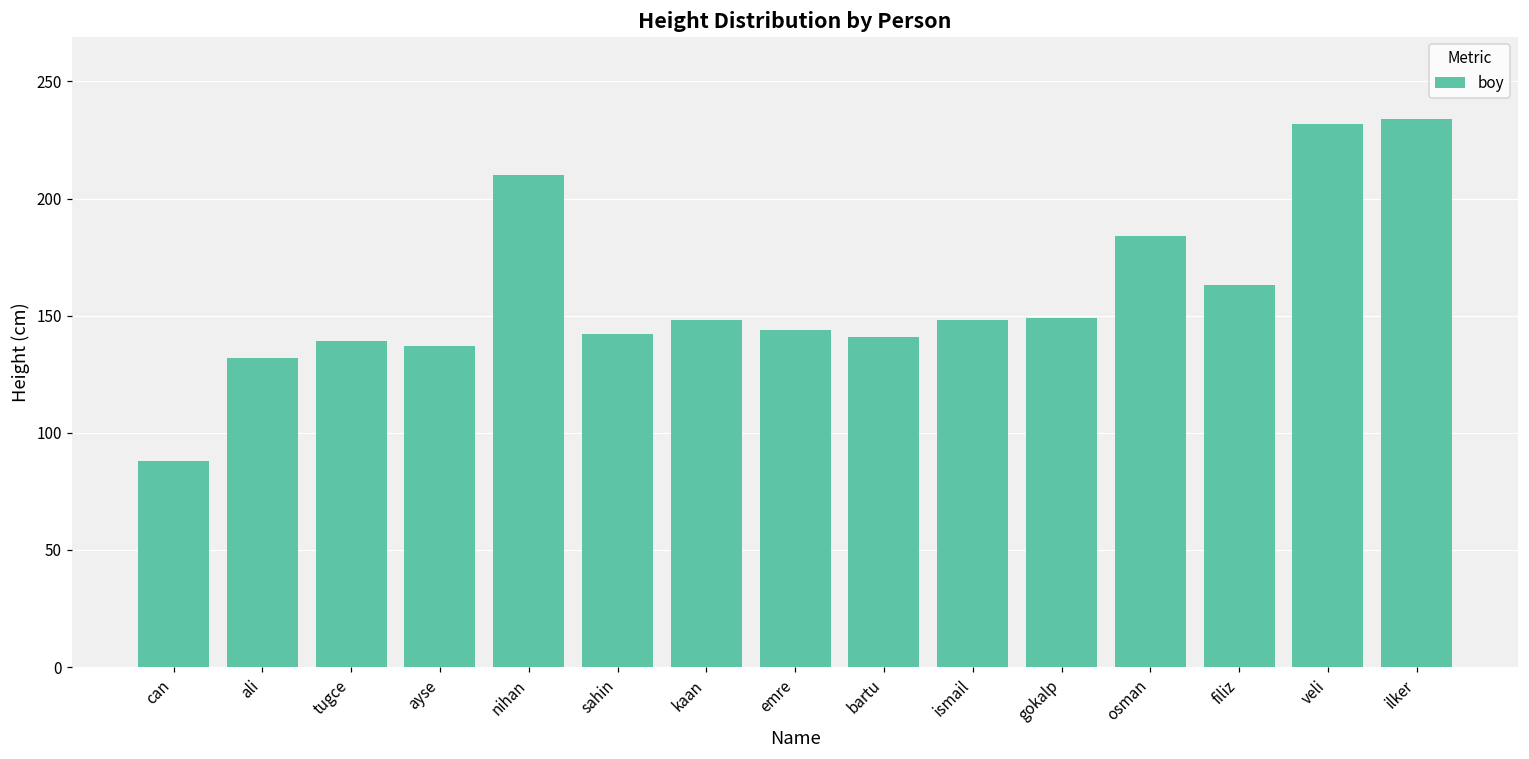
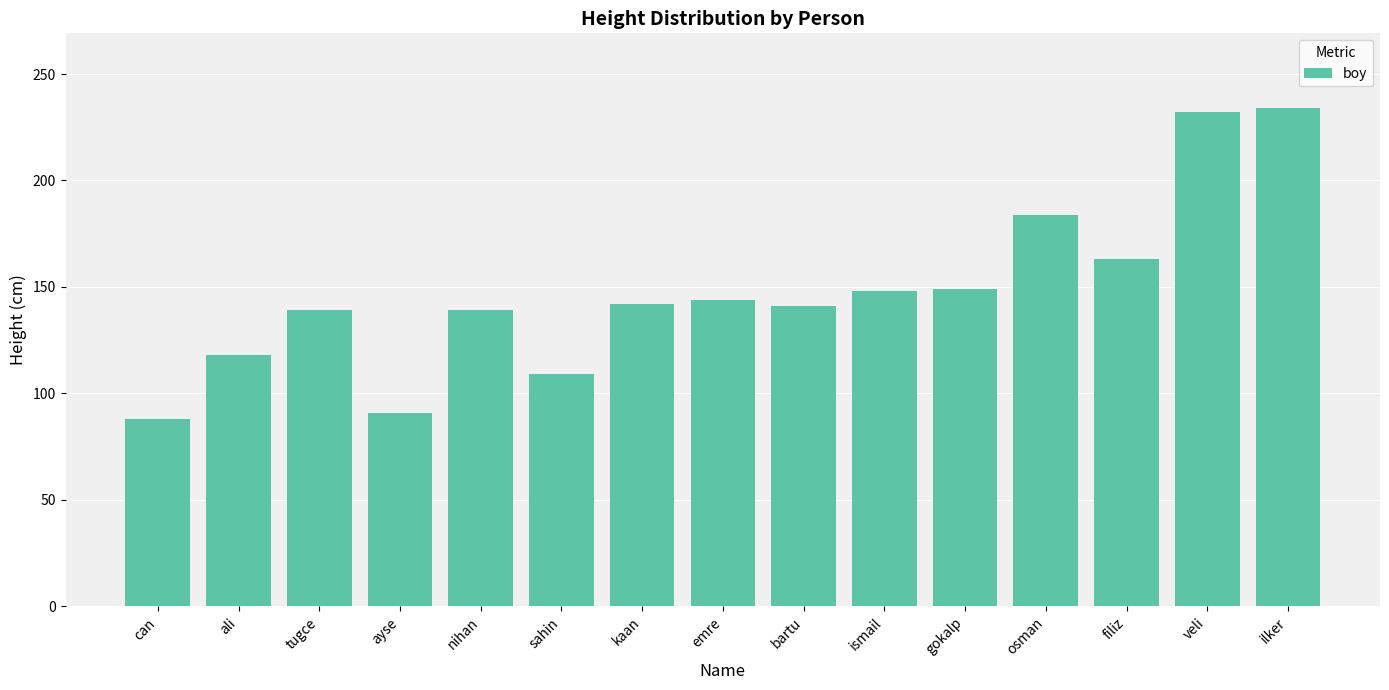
  {
    "can": 88,
-   "ali": 132,
+   "ali": 118,
    "tugce": 139,
-   "ayse": 137,
-   "nihan": 210,
-   "sahin": 142,
-   "kaan": 148,
+   "ayse": 91,
+   "nihan": 139,
+   "sahin": 109,
+   "kaan": 142,
    "emre": 144,
    "bartu": 141,
    "ismail": 148,
    "gokalp": 149,
    "osman": 184,
    "filiz": 163,
    "veli": 232,
    "ilker": 234
  }
